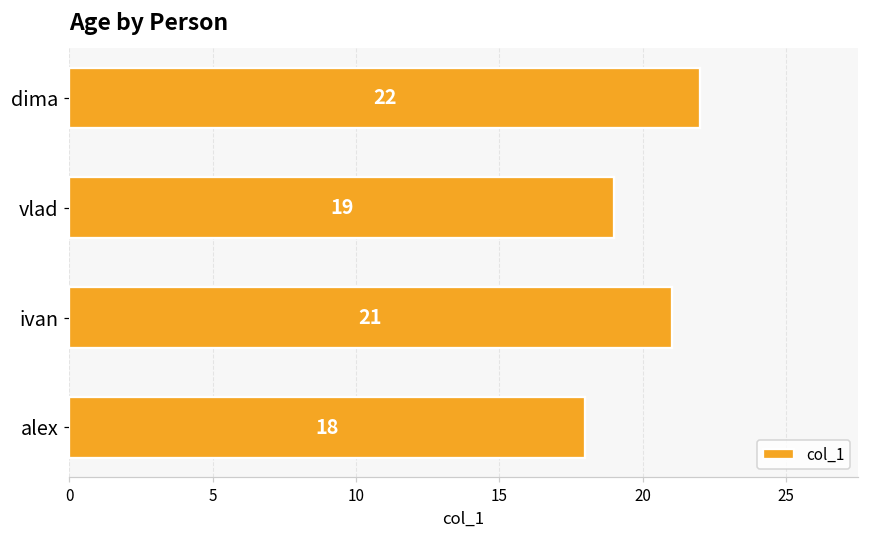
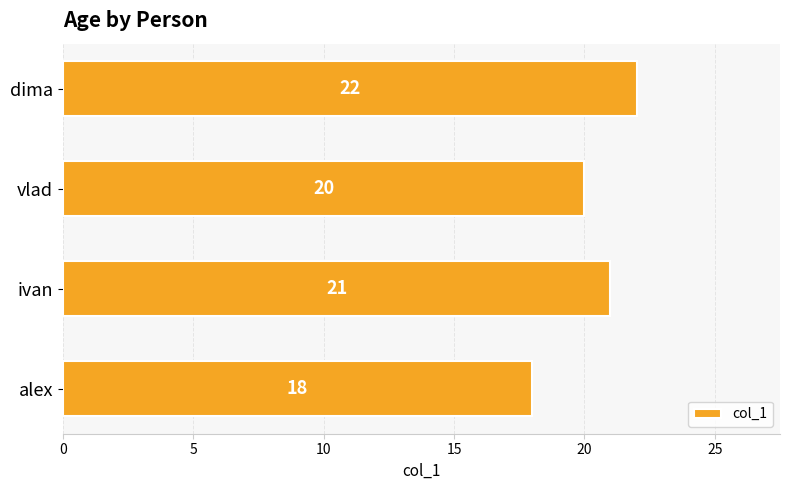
  {
    "dima": 22,
-   "vlad": 19,
+   "vlad": 20,
    "ivan": 21,
    "alex": 18
  }
